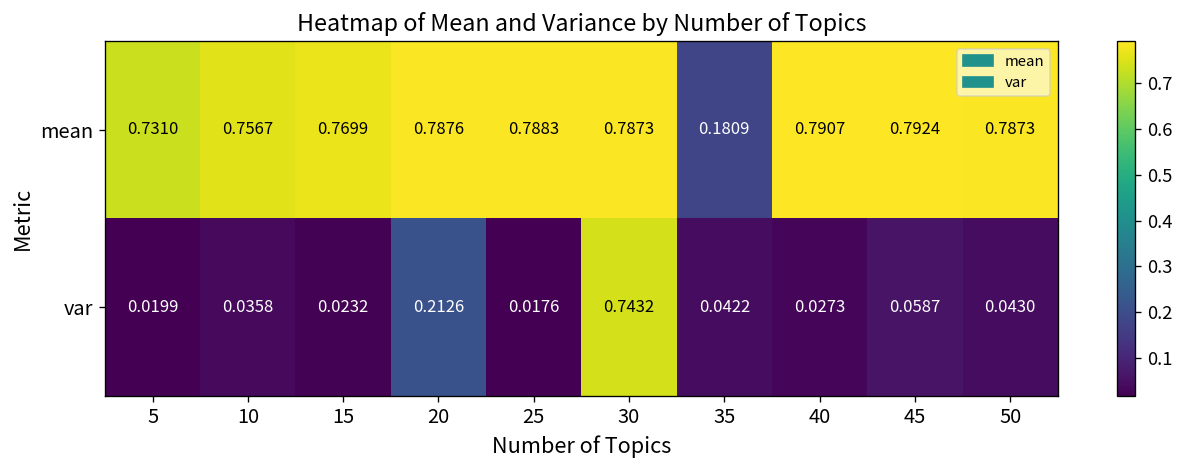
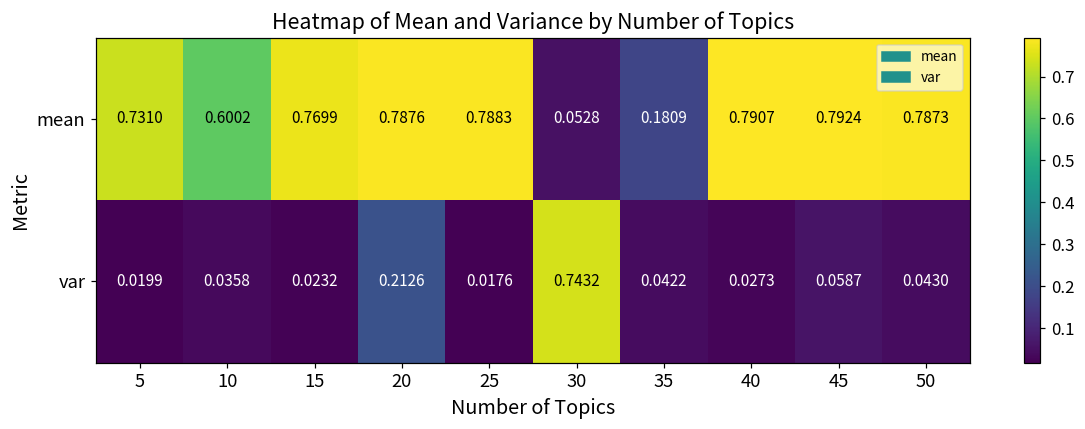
  {
    "mean": {
      "5": 0.7310,
-     "10": 0.7567,
+     "10": 0.6002,
      "15": 0.7699,
      "20": 0.7876,
      "25": 0.7883,
-     "30": 0.7873,
+     "30": 0.0528,
      "35": 0.1809,
      "40": 0.7907,
      "45": 0.7924,
      "50": 0.7873
    },
    "var": {
      "5": 0.0199,
      "10": 0.0358,
      "15": 0.0232,
      "20": 0.2126,
      "25": 0.0176,
      "30": 0.7432,
      "35": 0.0422,
      "40": 0.0273,
      "45": 0.0587,
      "50": 0.0430
    }
  }
